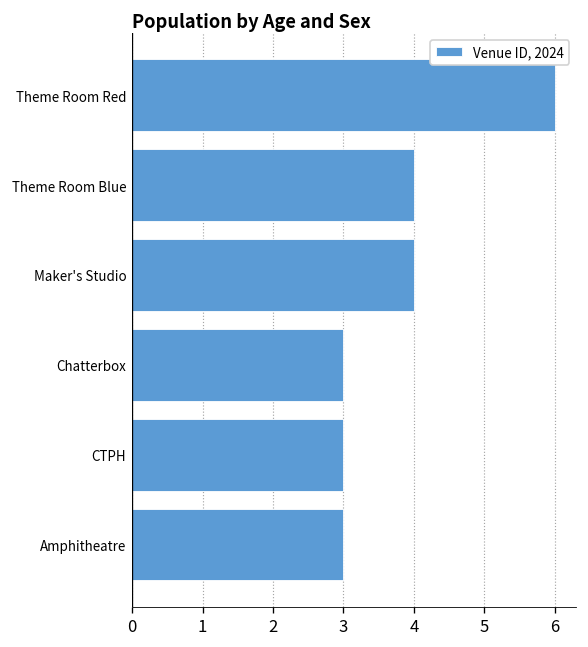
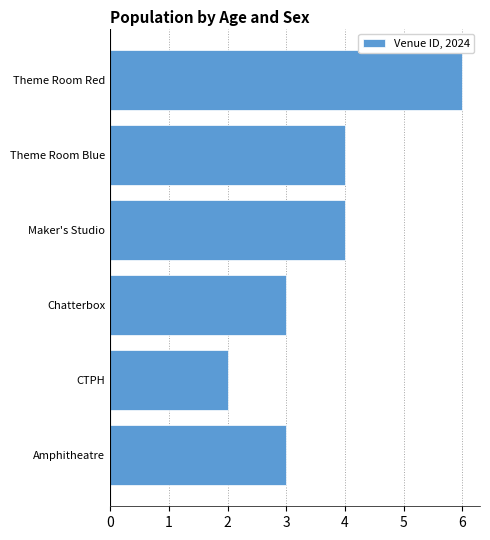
  {
    "Theme Room Red": 6,
    "Theme Room Blue": 4,
    "Maker's Studio": 4,
    "Chatterbox": 3,
-   "CTPH": 3,
+   "CTPH": 2,
    "Amphitheatre": 3
  }
